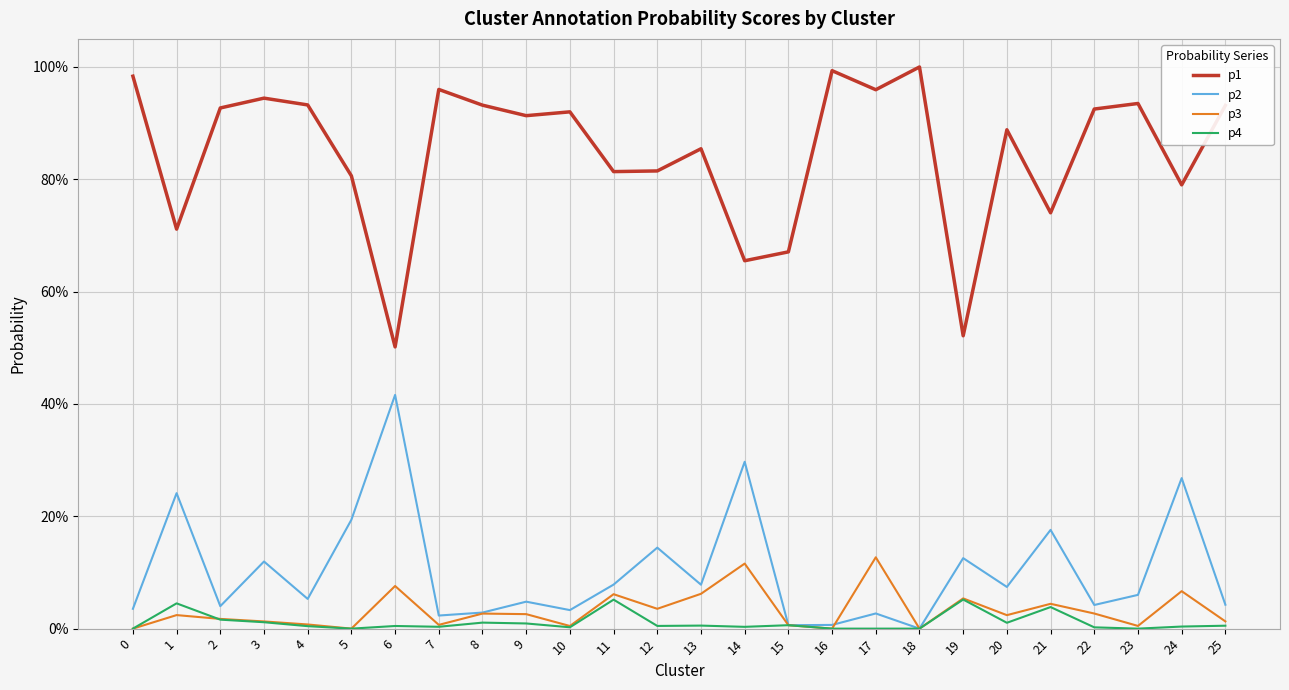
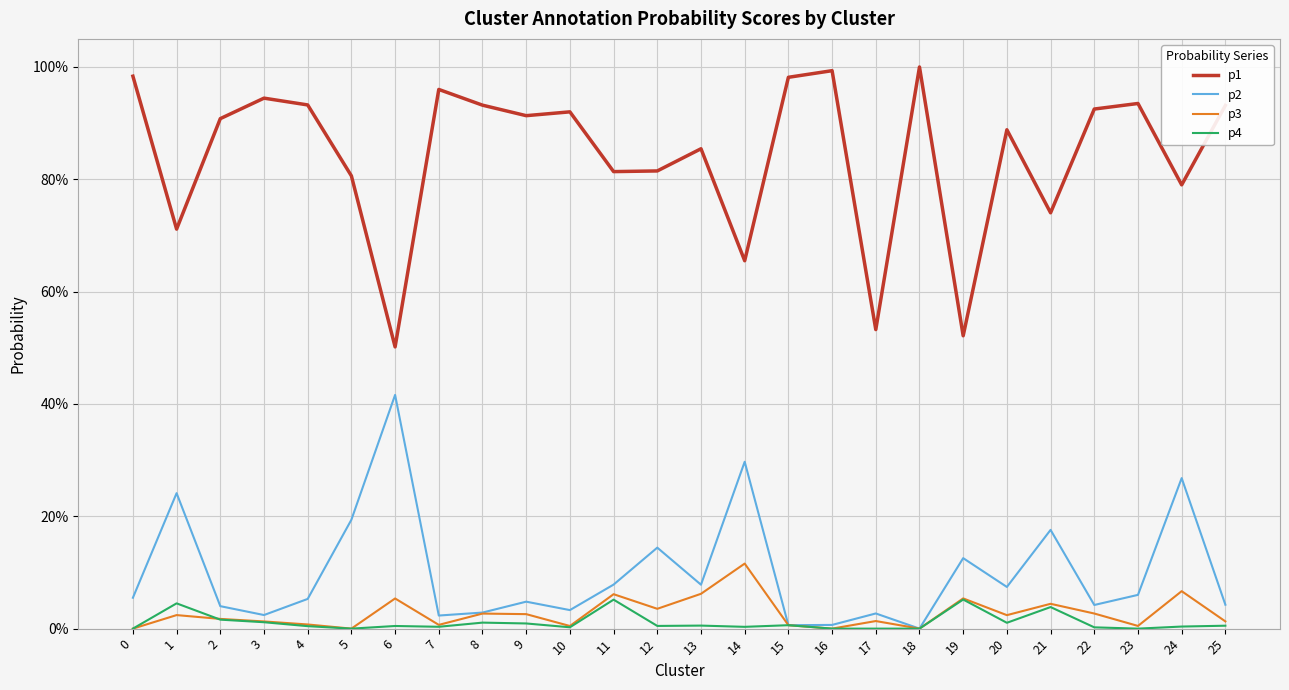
  {
    "p1": {
      "0": "98%",
      "1": "71%",
-     "2": "93%",
+     "2": "91%",
      "3": "94%",
      "4": "93%",
      "5": "81%",
      "6": "50%",
      "7": "96%",
      "8": "93%",
      "9": "91%",
      "10": "92%",
      "11": "81%",
      "12": "81%",
      "13": "85%",
      "14": "66%",
-     "15": "67%",
+     "15": "98%",
      "16": "99%",
-     "17": "96%",
+     "17": "53%",
      "18": "100%",
      "19": "52%",
      "20": "89%",
      "21": "74%",
      "22": "93%",
      "23": "94%",
      "24": "79%"
    },
    "p2": {
-     "0": "4%",
+     "0": "6%",
      "1": "24%",
      "2": "4%",
-     "3": "12%",
+     "3": "2%",
      "4": "5%",
      "5": "19%",
      "6": "42%",
      "7": "2%",
      "9": "5%",
      "10": "3%",
      "11": "8%",
      "12": "14%",
      "13": "8%",
      "14": "30%",
      "16": "1%",
      "17": "3%",
      "19": "13%",
      "20": "7%",
      "21": "18%",
      "22": "4%",
      "23": "6%",
      "24": "27%",
      "25": "4%"
    },
    "p3": {
      "1": "2%",
-     "6": "8%",
+     "6": "5%",
      "9": "3%",
      "11": "6%",
      "12": "4%",
      "13": "6%",
      "14": "12%",
-     "17": "13%",
+     "17": "1%",
      "20": "2%",
      "21": "4%",
      "22": "3%",
      "23": "0%",
      "24": "7%",
      "25": "1%"
    },
    "p4": {
      "1": "5%",
      "6": "0%",
      "8": "1%",
      "9": "1%",
      "11": "5%",
      "12": "0%",
      "13": "1%",
      "14": "0%",
      "17": "0%",
      "20": "1%",
      "21": "4%",
      "22": "0%",
      "23": "0%",
      "24": "0%",
      "25": "1%"
    }
  }
